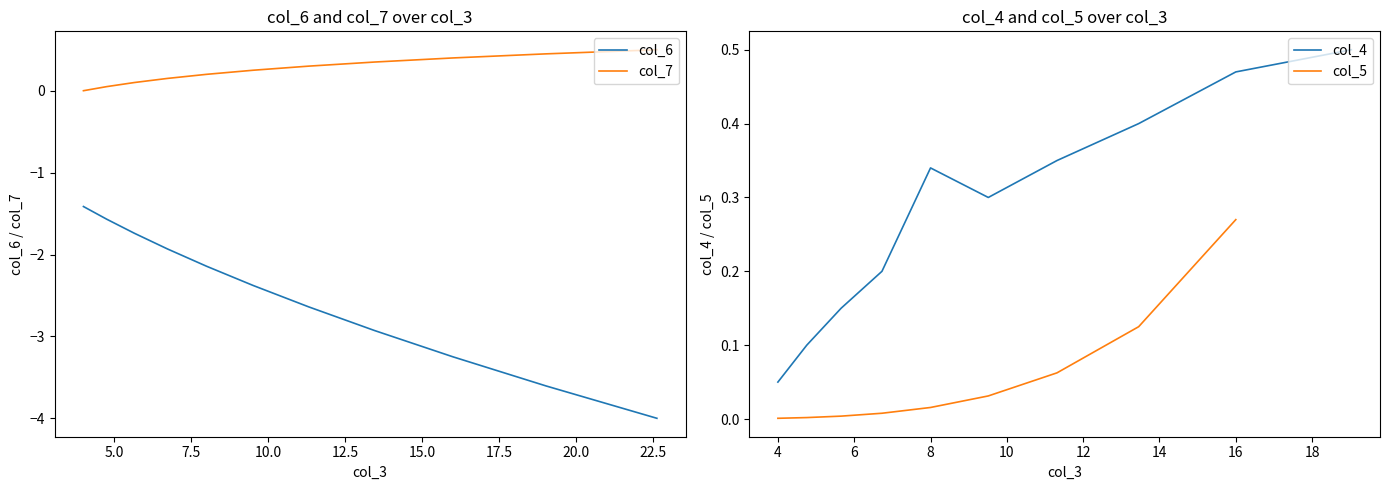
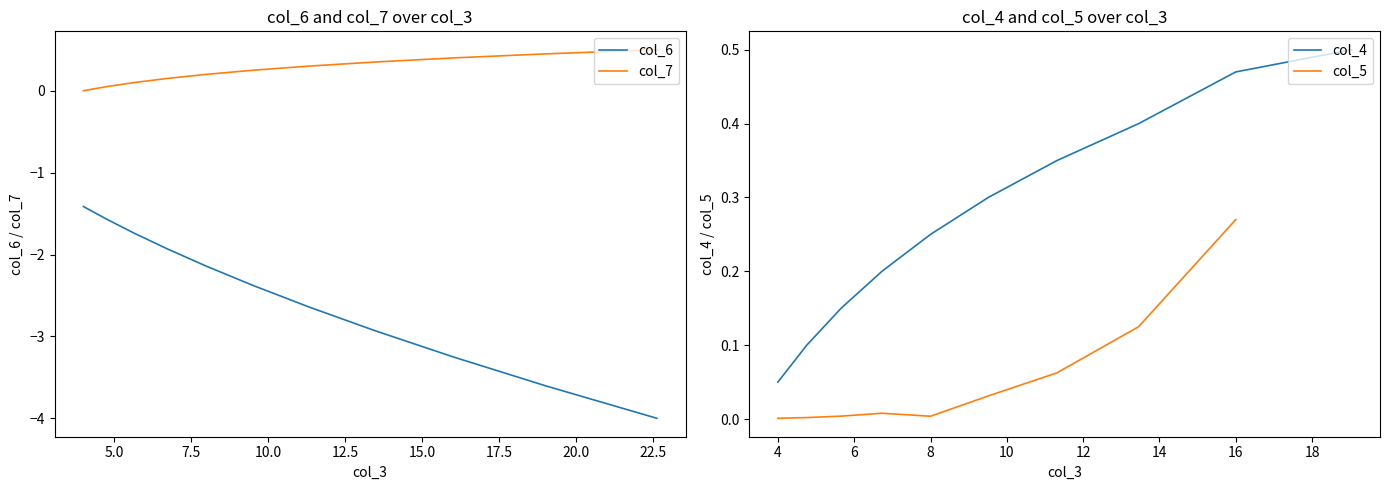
  {
    "col_4 and col_5 over col_3": {
      "col_4": {
        "4": 0.05,
-       "8": 0.34,
+       "8": 0.25,
        "16": 0.47
      },
      "col_5": {
        "4": 0.00,
-       "8": 0.02,
+       "8": 0.00,
        "16": 0.27
      }
    }
  }
